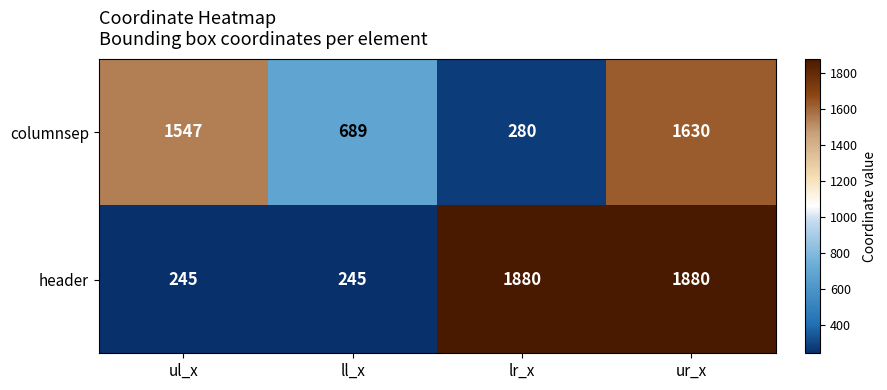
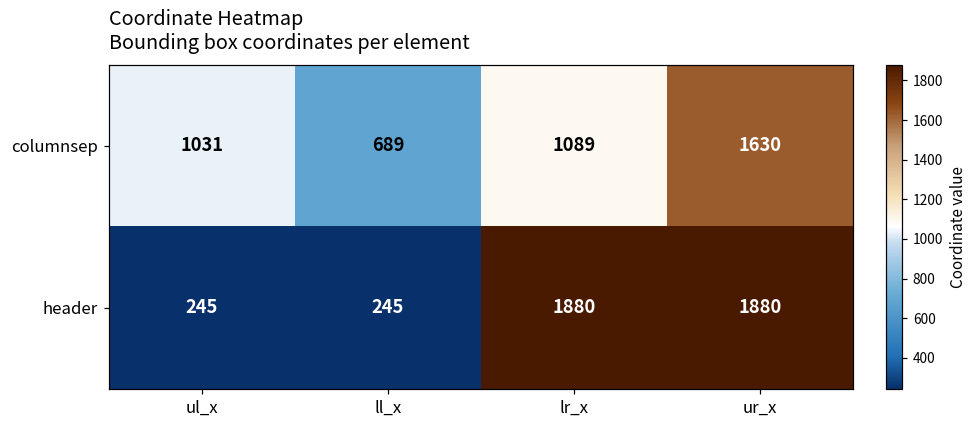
  {
    "columnsep": {
-     "ul_x": 1547,
+     "ul_x": 1031,
      "ll_x": 689,
-     "lr_x": 280,
+     "lr_x": 1089,
      "ur_x": 1630
    },
    "header": {
      "ul_x": 245,
      "ll_x": 245,
      "lr_x": 1880,
      "ur_x": 1880
    }
  }
